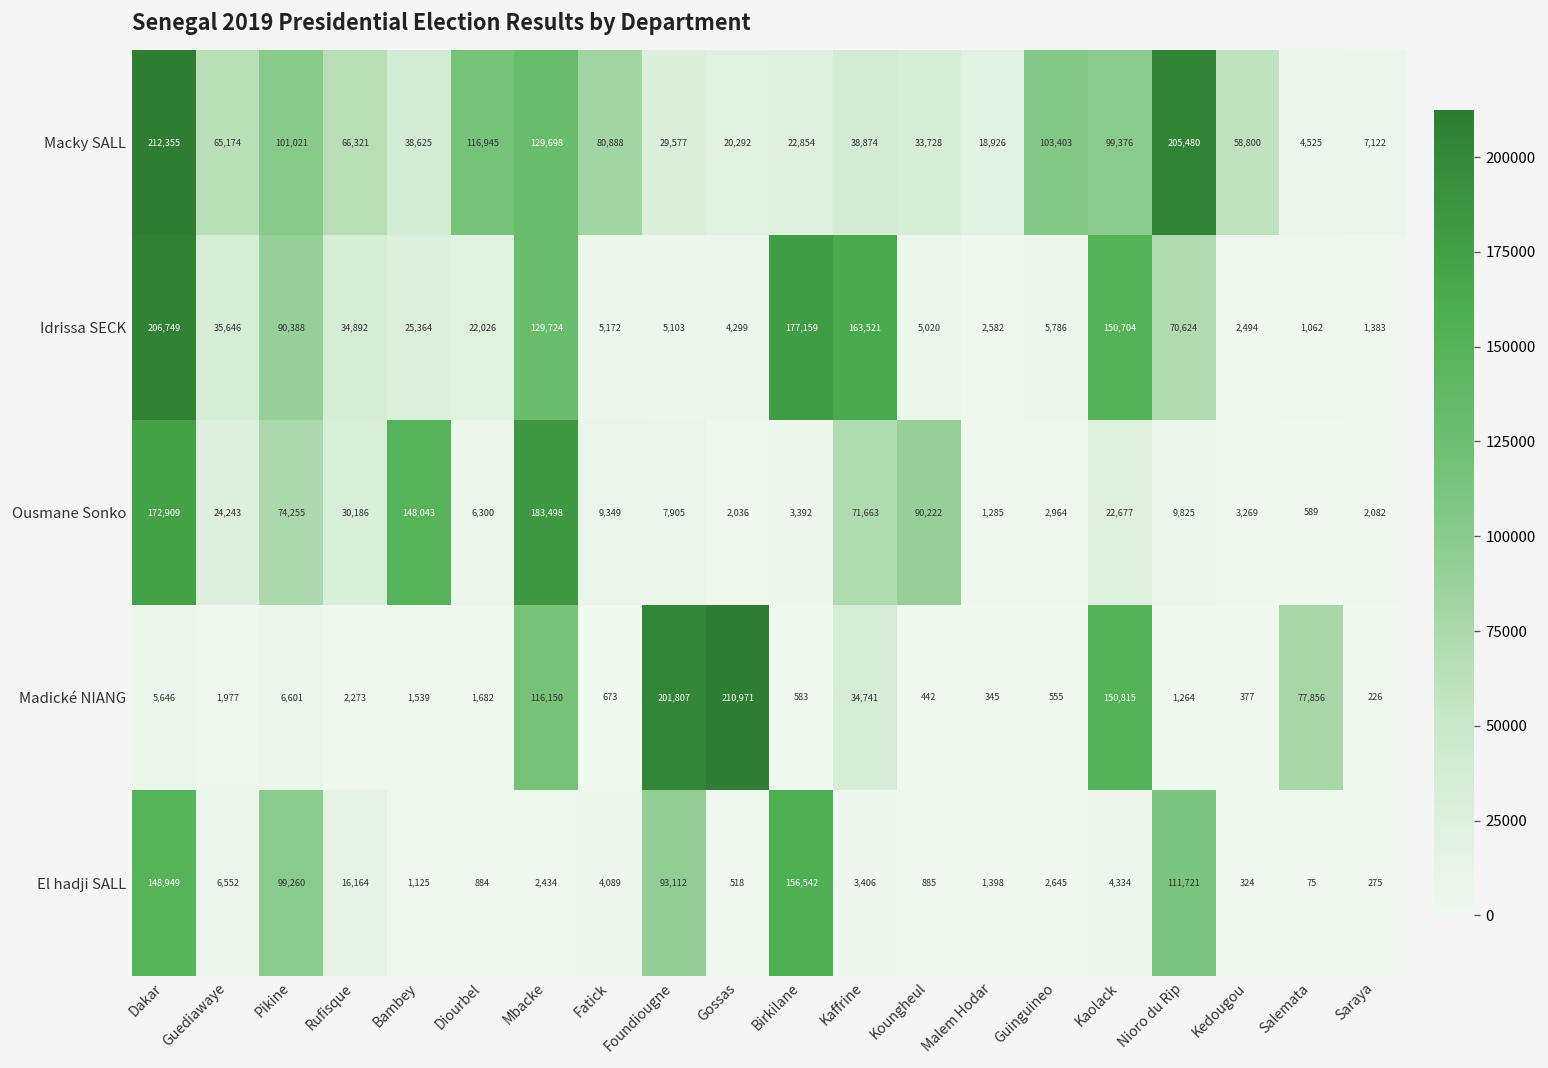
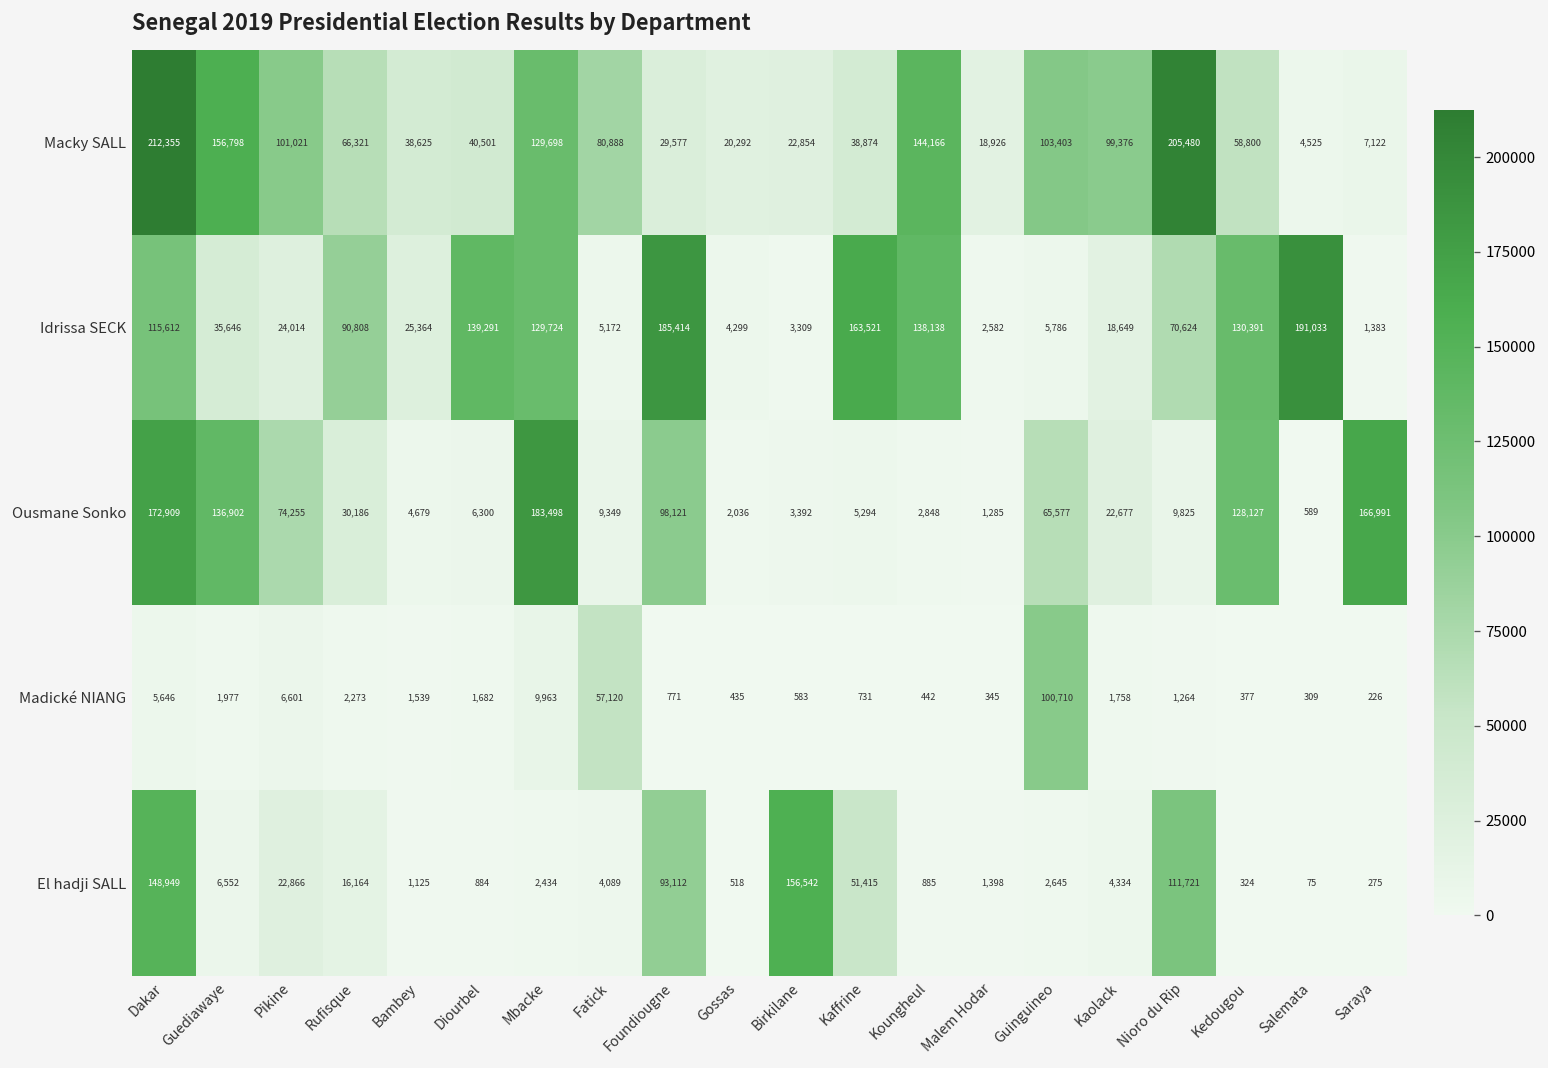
  {
    "Macky SALL": {
      "Dakar": "212,355",
-     "Guediawaye": "65,174",
+     "Guediawaye": "156,798",
      "Pikine": "101,021",
      "Rufisque": "66,321",
      "Bambey": "38,625",
-     "Diourbel": "116,945",
+     "Diourbel": "40,501",
      "Mbacke": "129,698",
      "Fatick": "80,888",
      "Foundiougne": "29,577",
      "Gossas": "20,292",
      "Birkilane": "22,854",
      "Kaffrine": "38,874",
-     "Koungheul": "33,728",
+     "Koungheul": "144,166",
      "Malem Hodar": "18,926",
      "Guinguineo": "103,403",
      "Kaolack": "99,376",
      "Nioro du Rip": "205,480",
      "Kedougou": "58,800",
      "Salemata": "4,525",
      "Saraya": "7,122"
    },
    "Idrissa SECK": {
-     "Dakar": "206,749",
+     "Dakar": "115,612",
      "Guediawaye": "35,646",
-     "Pikine": "90,388",
-     "Rufisque": "34,892",
+     "Pikine": "24,014",
+     "Rufisque": "90,808",
      "Bambey": "25,364",
-     "Diourbel": "22,026",
+     "Diourbel": "139,291",
      "Mbacke": "129,724",
      "Fatick": "5,172",
-     "Foundiougne": "5,103",
+     "Foundiougne": "185,414",
      "Gossas": "4,299",
-     "Birkilane": "177,159",
+     "Birkilane": "3,309",
      "Kaffrine": "163,521",
-     "Koungheul": "5,020",
+     "Koungheul": "138,138",
      "Malem Hodar": "2,582",
      "Guinguineo": "5,786",
-     "Kaolack": "150,704",
+     "Kaolack": "18,649",
      "Nioro du Rip": "70,624",
-     "Kedougou": "2,494",
-     "Salemata": "1,062",
+     "Kedougou": "130,391",
+     "Salemata": "191,033",
      "Saraya": "1,383"
    },
    "Ousmane Sonko": {
      "Dakar": "172,909",
-     "Guediawaye": "24,243",
+     "Guediawaye": "136,902",
      "Pikine": "74,255",
      "Rufisque": "30,186",
-     "Bambey": "148,043",
+     "Bambey": "4,679",
      "Diourbel": "6,300",
      "Mbacke": "183,498",
      "Fatick": "9,349",
-     "Foundiougne": "7,905",
+     "Foundiougne": "98,121",
      "Gossas": "2,036",
      "Birkilane": "3,392",
-     "Kaffrine": "71,663",
-     "Koungheul": "90,222",
+     "Kaffrine": "5,294",
+     "Koungheul": "2,848",
      "Malem Hodar": "1,285",
-     "Guinguineo": "2,964",
+     "Guinguineo": "65,577",
      "Kaolack": "22,677",
      "Nioro du Rip": "9,825",
-     "Kedougou": "3,269",
+     "Kedougou": "128,127",
      "Salemata": "589",
-     "Saraya": "2,082"
+     "Saraya": "166,991"
    },
    "Madické NIANG": {
      "Dakar": "5,646",
      "Guediawaye": "1,977",
      "Pikine": "6,601",
      "Rufisque": "2,273",
      "Bambey": "1,539",
      "Diourbel": "1,682",
-     "Mbacke": "116,150",
-     "Fatick": "673",
-     "Foundiougne": "201,807",
-     "Gossas": "210,971",
+     "Mbacke": "9,963",
+     "Fatick": "57,120",
+     "Foundiougne": "771",
+     "Gossas": "435",
      "Birkilane": "583",
-     "Kaffrine": "34,741",
+     "Kaffrine": "731",
      "Koungheul": "442",
      "Malem Hodar": "345",
-     "Guinguineo": "555",
-     "Kaolack": "150,815",
+     "Guinguineo": "100,710",
+     "Kaolack": "1,758",
      "Nioro du Rip": "1,264",
      "Kedougou": "377",
-     "Salemata": "77,856",
+     "Salemata": "309",
      "Saraya": "226"
    },
    "El hadji SALL": {
      "Dakar": "148,949",
      "Guediawaye": "6,552",
-     "Pikine": "99,260",
+     "Pikine": "22,866",
      "Rufisque": "16,164",
      "Bambey": "1,125",
      "Diourbel": "884",
      "Mbacke": "2,434",
      "Fatick": "4,089",
      "Foundiougne": "93,112",
      "Gossas": "518",
      "Birkilane": "156,542",
-     "Kaffrine": "3,406",
+     "Kaffrine": "51,415",
      "Koungheul": "885",
      "Malem Hodar": "1,398",
      "Guinguineo": "2,645",
      "Kaolack": "4,334",
      "Nioro du Rip": "111,721",
      "Kedougou": "324",
      "Salemata": "75",
      "Saraya": "275"
    }
  }
